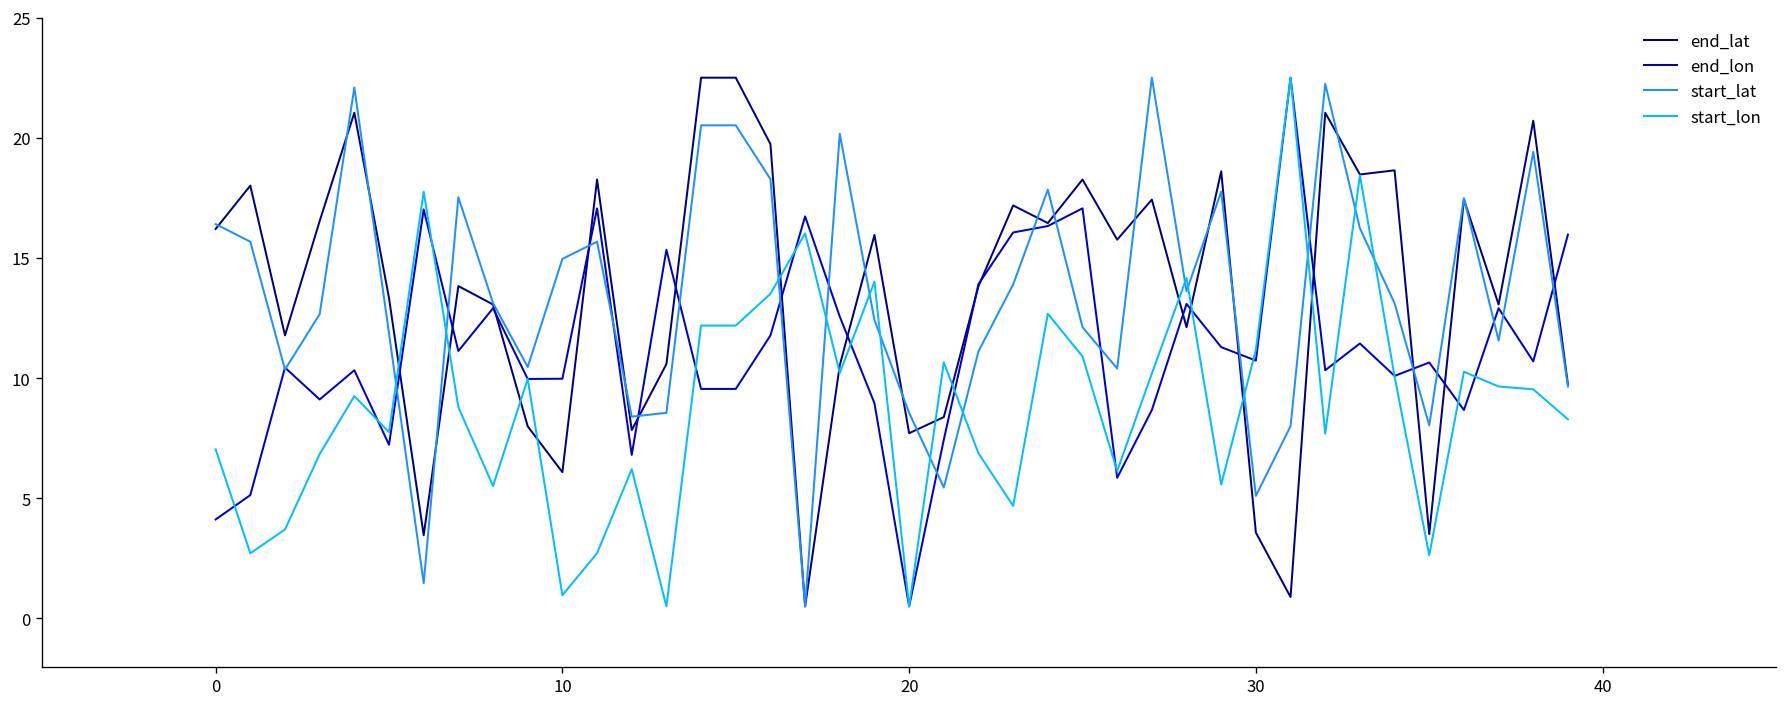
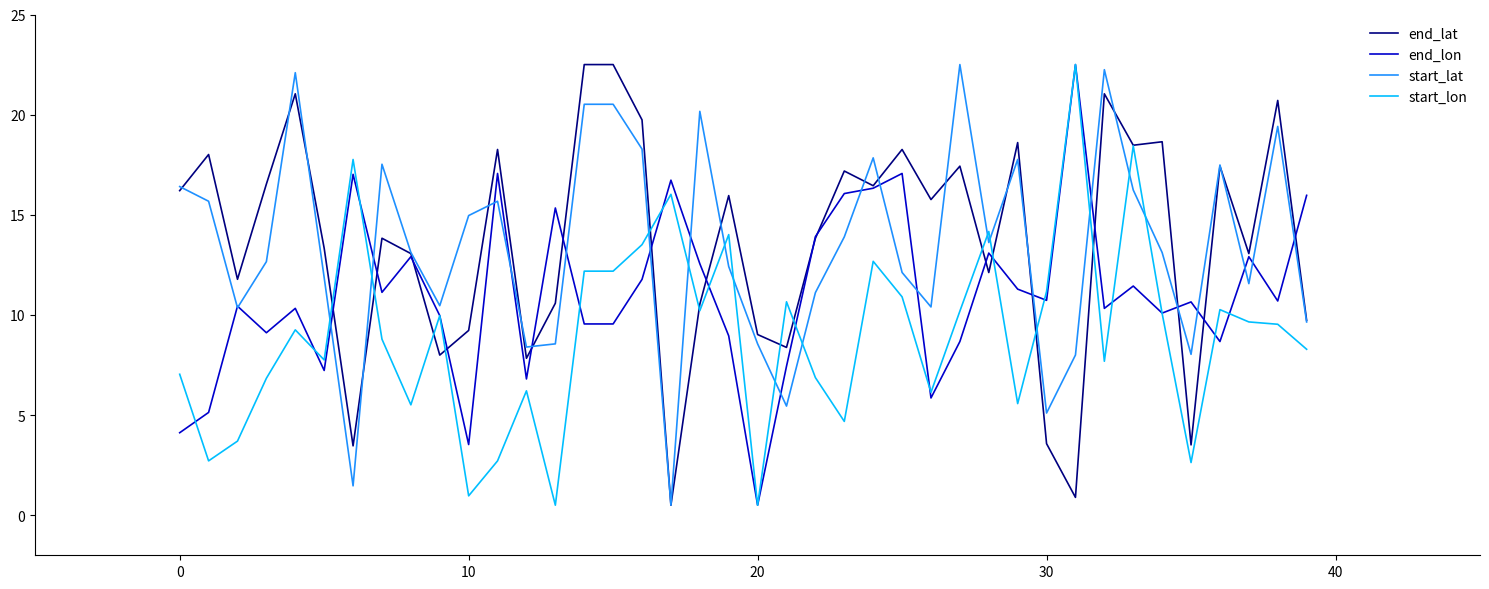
  {
    "end_lat": {
      "0": 16.2,
-     "10": 6.1,
-     "20": 7.7,
+     "10": 9.2,
+     "20": 9.0,
      "30": 3.6
    },
    "end_lon": {
      "0": 4.1,
-     "10": 10.0,
+     "10": 3.5,
      "30": 10.7
    }
  }
